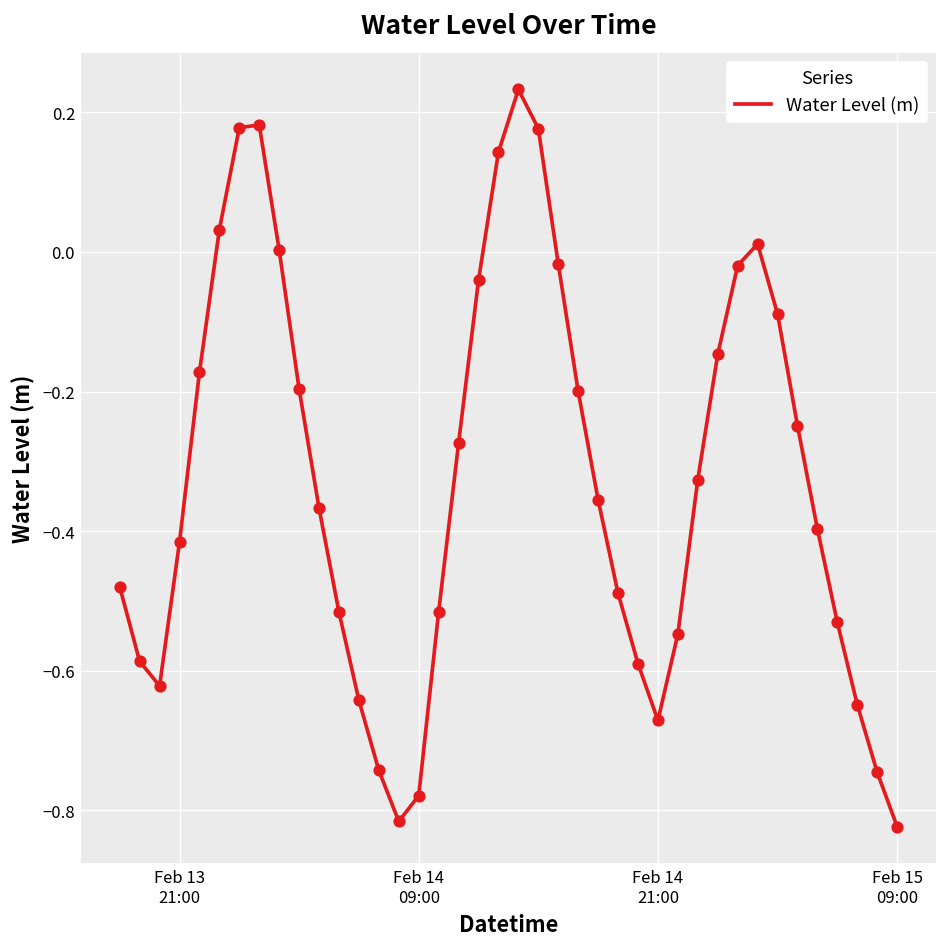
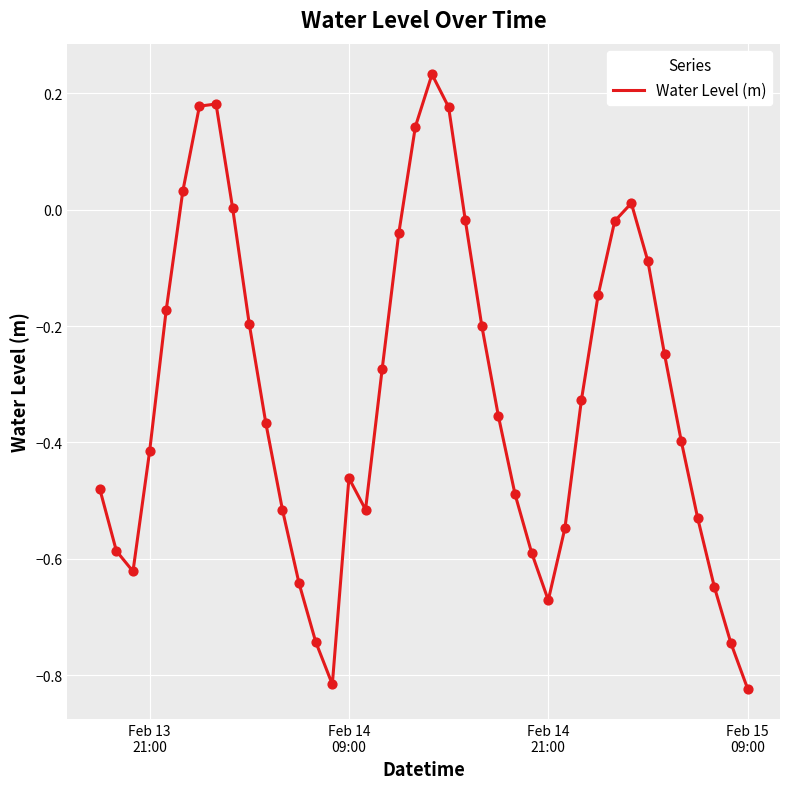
  {
    "Feb 13 21:00": -0.42,
-   "Feb 14 09:00": -0.78,
+   "Feb 14 09:00": -0.46,
    "Feb 14 21:00": -0.67,
    "Feb 15 09:00": -0.82
  }
